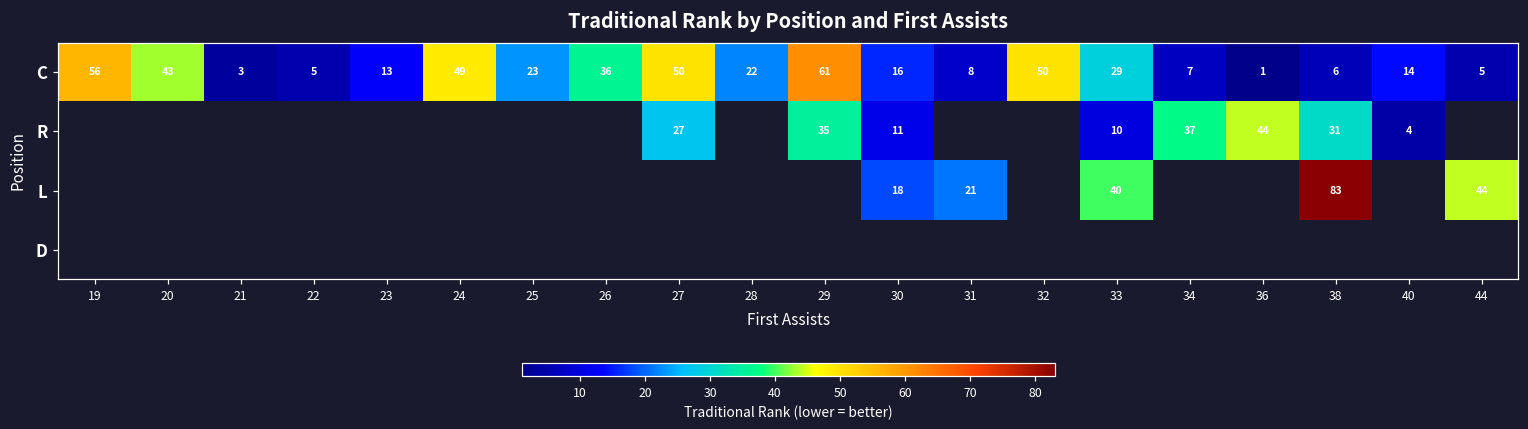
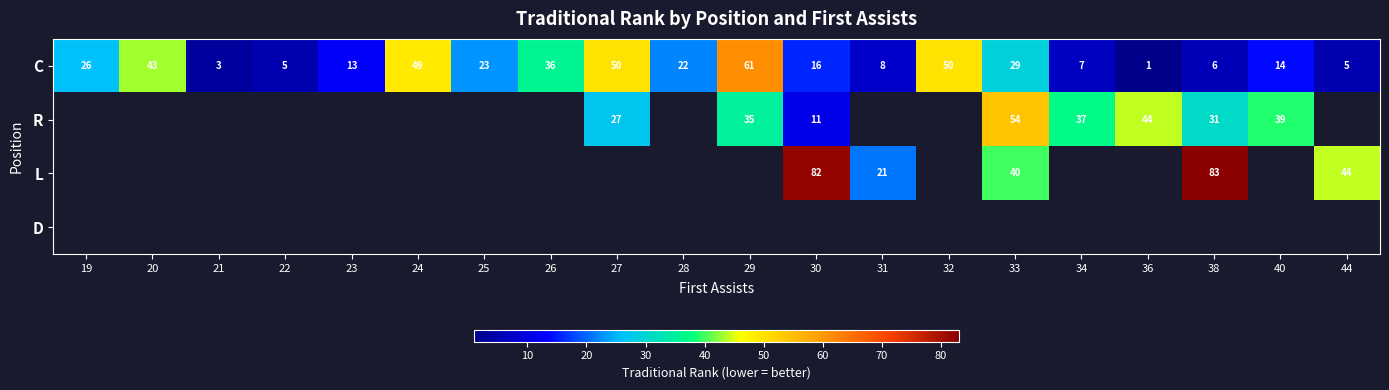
  {
    "C": {
-     "19": 56
+     "19": 26
    },
    "R": {
-     "33": 10,
-     "40": 4
+     "33": 54,
+     "40": 39
    },
    "L": {
-     "30": 18
+     "30": 82
    }
  }
